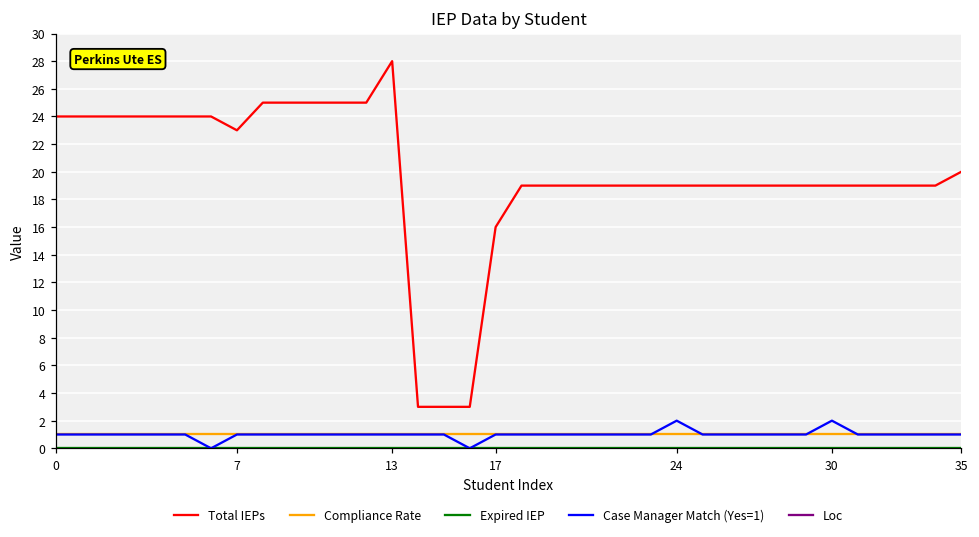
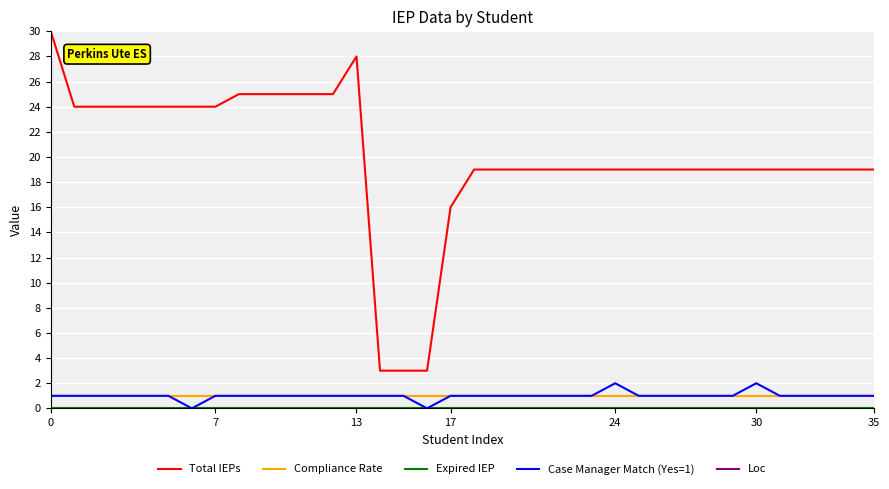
  {
    "Total IEPs": {
-     "0": 24,
-     "7": 23,
+     "0": 30,
+     "7": 24,
      "13": 28,
      "17": 16,
      "24": 19,
      "30": 19,
-     "35": 20
+     "35": 19
    },
    "Compliance Rate": {
      "24": 1,
      "30": 1
    },
    "Expired IEP": {
      "0": 0,
      "7": 0,
      "13": 0,
      "17": 0,
      "24": 0,
      "30": 0,
      "35": 0
    },
    "Case Manager Match (Yes=1)": {
      "24": 2,
      "30": 2
    }
  }
